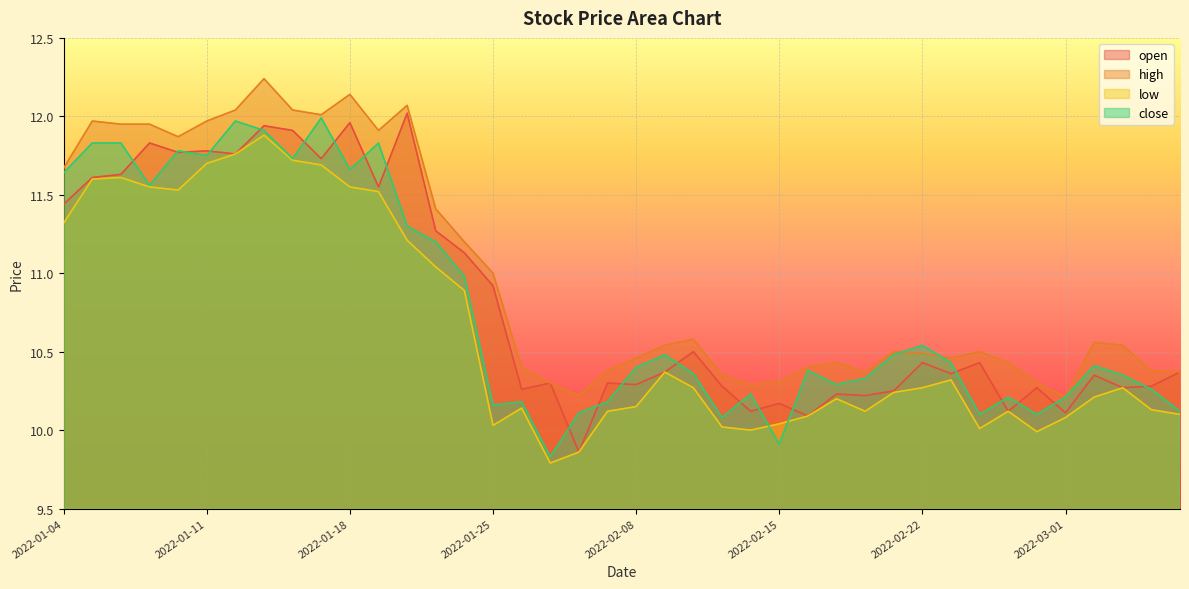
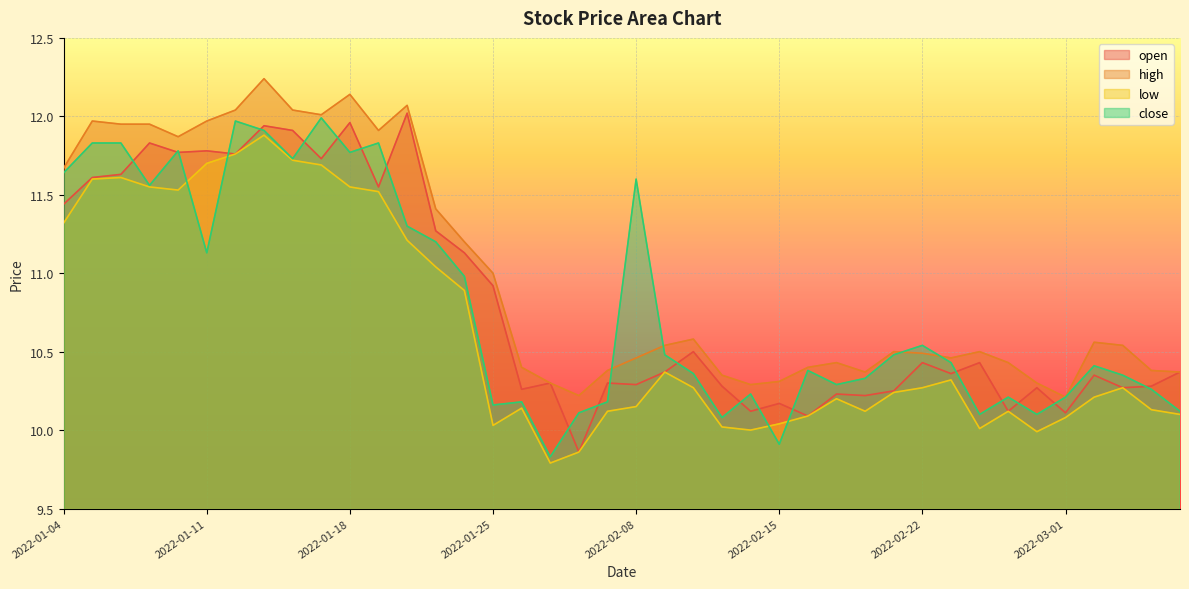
  {
    "close": {
      "2022-01-04": 11.64,
-     "2022-01-11": 11.75,
-     "2022-01-18": 11.66,
+     "2022-01-11": 11.13,
+     "2022-01-18": 11.77,
      "2022-01-25": 10.16,
-     "2022-02-08": 10.4,
+     "2022-02-08": 11.6,
      "2022-02-15": 9.91,
      "2022-02-22": 10.54
    }
  }
